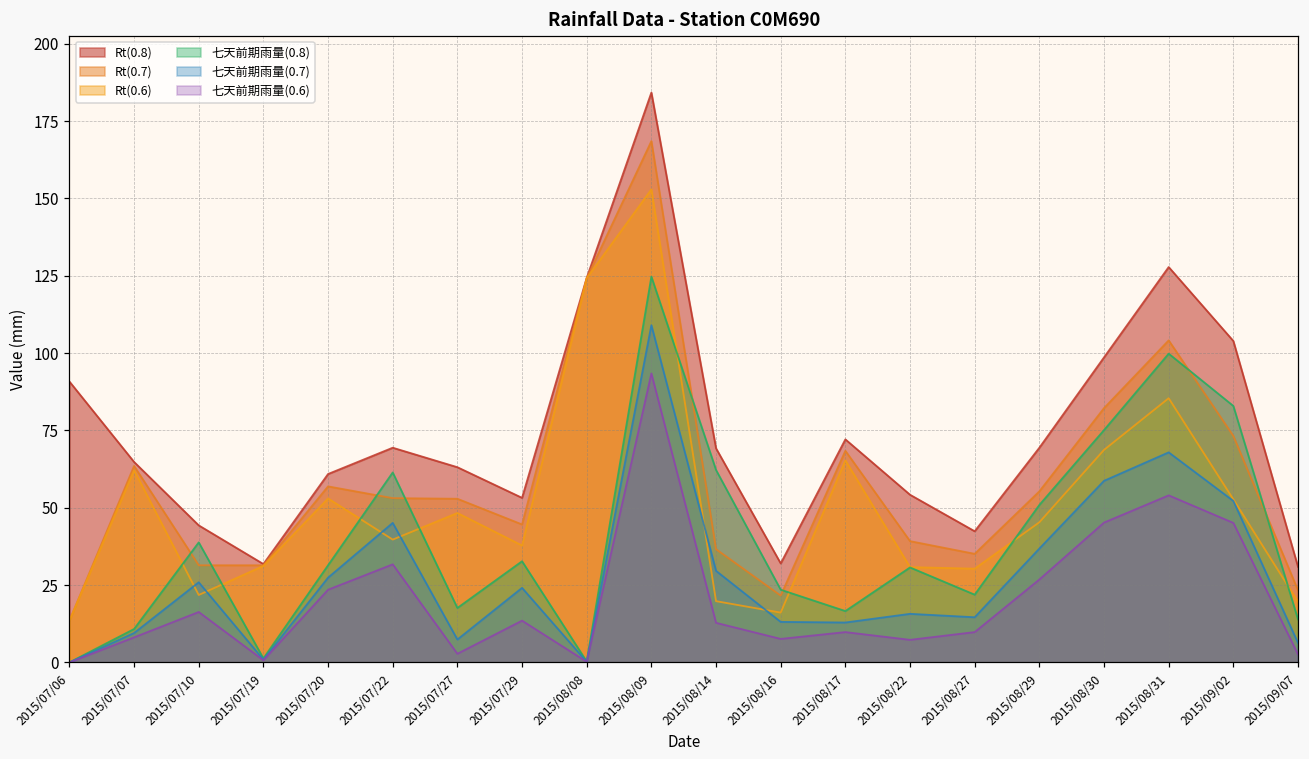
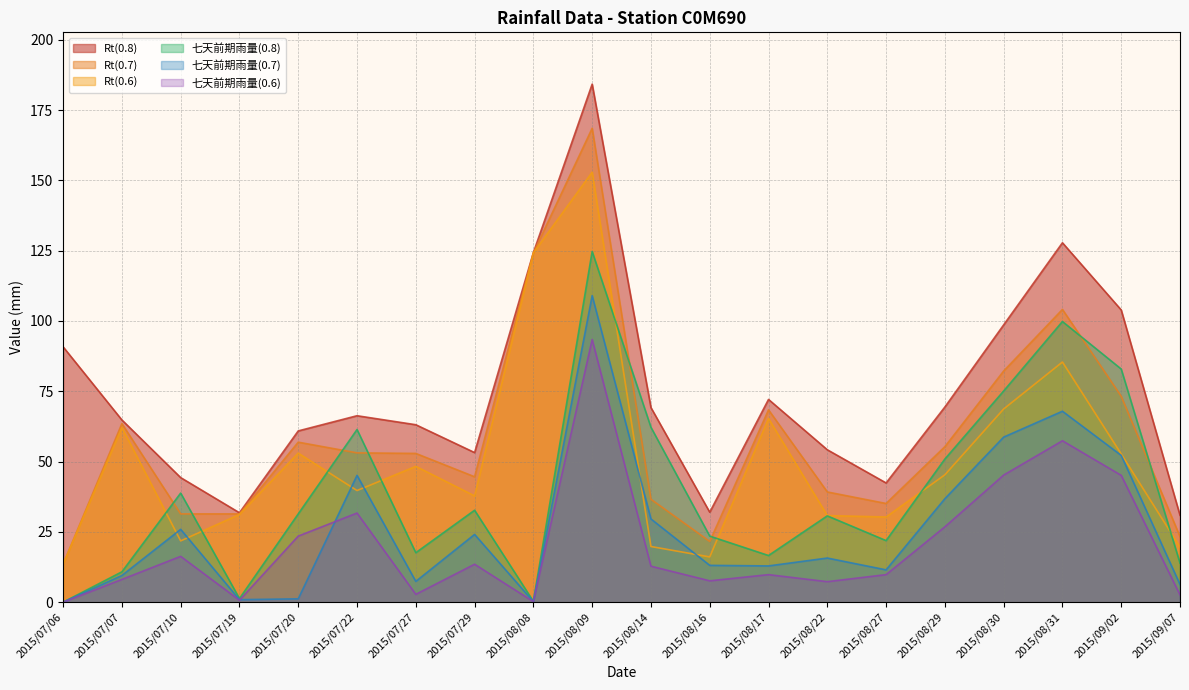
  {
    "Rt(0.8)": {
      "2015/07/06": 91,
      "2015/07/07": 65,
      "2015/07/10": 44,
      "2015/07/20": 61,
-     "2015/07/22": 69,
+     "2015/07/22": 66,
      "2015/07/27": 63,
      "2015/07/29": 53,
      "2015/08/09": 184,
      "2015/08/14": 69,
      "2015/08/16": 32,
      "2015/08/17": 72,
      "2015/08/22": 54,
      "2015/08/27": 42,
      "2015/08/29": 69,
      "2015/08/30": 99,
      "2015/08/31": 128,
      "2015/09/02": 104,
      "2015/09/07": 31
    },
    "七天前期雨量(0.8)": {
      "2015/07/07": 11,
      "2015/07/10": 39,
      "2015/07/20": 31,
      "2015/07/22": 61,
      "2015/07/27": 18,
      "2015/07/29": 33,
      "2015/08/09": 125,
      "2015/08/14": 62,
      "2015/08/16": 24,
      "2015/08/17": 17,
      "2015/08/27": 22,
      "2015/08/29": 51,
      "2015/08/30": 75,
      "2015/08/31": 100,
      "2015/09/02": 83,
      "2015/09/07": 14
    },
    "七天前期雨量(0.7)": {
      "2015/07/07": 10,
      "2015/07/10": 26,
-     "2015/07/20": 27,
+     "2015/07/20": 1,
      "2015/07/22": 45,
      "2015/07/27": 7,
      "2015/07/29": 24,
      "2015/08/09": 109,
      "2015/08/14": 30,
      "2015/08/16": 13,
      "2015/08/17": 13,
      "2015/08/22": 16,
-     "2015/08/27": 15,
+     "2015/08/27": 12,
      "2015/08/29": 37,
      "2015/08/30": 59,
      "2015/08/31": 68,
      "2015/09/07": 6
    },
    "七天前期雨量(0.6)": {
      "2015/07/07": 8,
      "2015/07/10": 16,
      "2015/07/20": 24,
      "2015/07/22": 32,
      "2015/07/27": 3,
      "2015/07/29": 14,
      "2015/08/09": 93,
      "2015/08/14": 13,
      "2015/08/16": 8,
      "2015/08/17": 10,
      "2015/08/22": 7,
      "2015/08/27": 10,
      "2015/08/29": 27,
      "2015/08/30": 45,
-     "2015/08/31": 54,
+     "2015/08/31": 57,
      "2015/09/02": 45,
      "2015/09/07": 3
    }
  }
